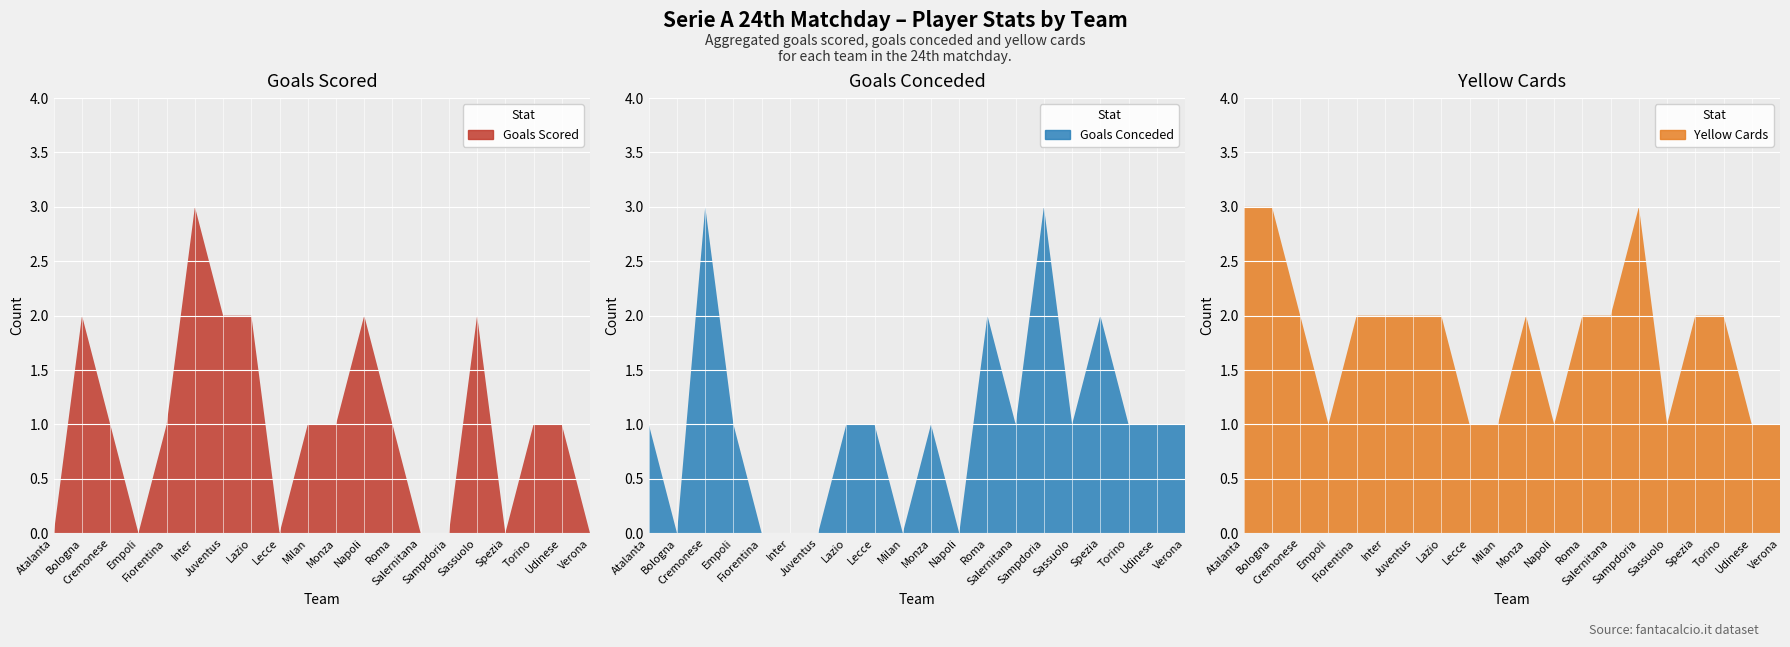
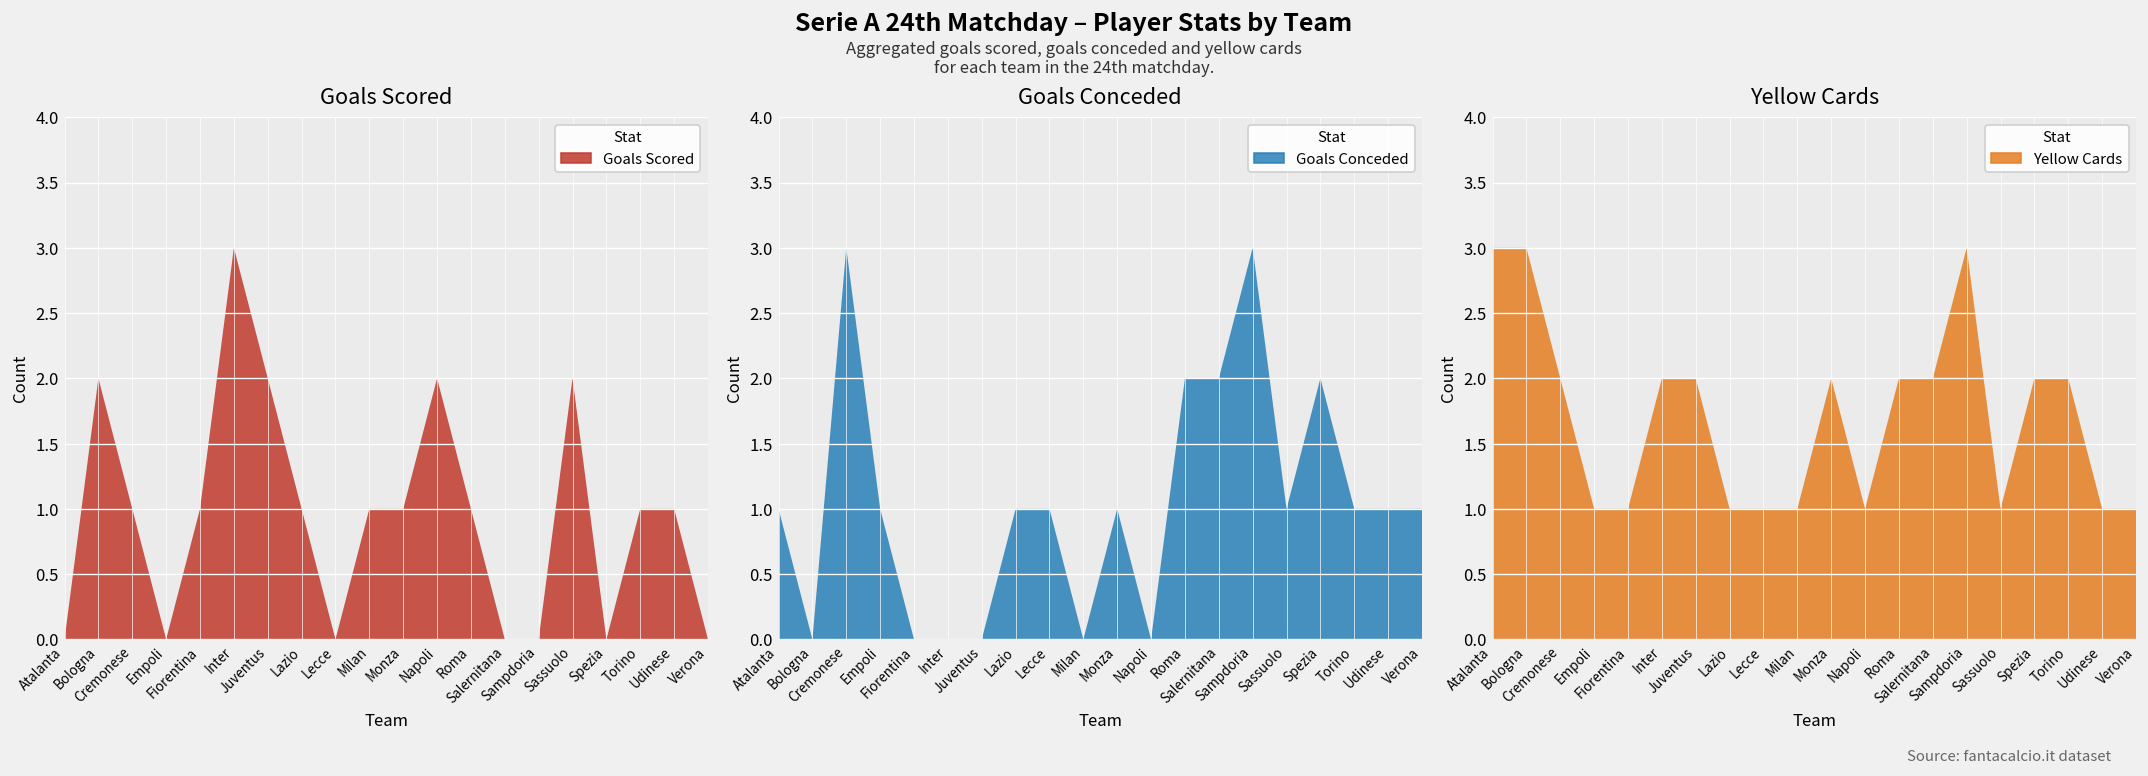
  {
    "Goals Scored": {
      "Atalanta": 0,
      "Bologna": 2,
      "Cremonese": 1,
      "Empoli": 0,
      "Fiorentina": 1,
      "Inter": 3,
      "Juventus": 2,
-     "Lazio": 2,
+     "Lazio": 1,
      "Lecce": 0,
      "Milan": 1,
      "Monza": 1,
      "Napoli": 2,
      "Roma": 1,
      "Salernitana": 0,
      "Sampdoria": 0,
      "Sassuolo": 2,
      "Spezia": 0,
      "Torino": 1,
      "Udinese": 1,
      "Verona": 0
    },
    "Goals Conceded": {
      "Atalanta": 1,
      "Bologna": 0,
      "Cremonese": 3,
      "Empoli": 1,
      "Fiorentina": 0,
      "Inter": 0,
      "Juventus": 0,
      "Lazio": 1,
      "Lecce": 1,
      "Milan": 0,
      "Monza": 1,
      "Napoli": 0,
      "Roma": 2,
-     "Salernitana": 1,
+     "Salernitana": 2,
      "Sampdoria": 3,
      "Sassuolo": 1,
      "Spezia": 2,
      "Torino": 1,
      "Udinese": 1,
      "Verona": 1
    },
    "Yellow Cards": {
      "Atalanta": 3,
      "Bologna": 3,
      "Cremonese": 2,
      "Empoli": 1,
-     "Fiorentina": 2,
+     "Fiorentina": 1,
      "Inter": 2,
      "Juventus": 2,
-     "Lazio": 2,
+     "Lazio": 1,
      "Lecce": 1,
      "Milan": 1,
      "Monza": 2,
      "Napoli": 1,
      "Roma": 2,
      "Salernitana": 2,
      "Sampdoria": 3,
      "Sassuolo": 1,
      "Spezia": 2,
      "Torino": 2,
      "Udinese": 1,
      "Verona": 1
    }
  }
